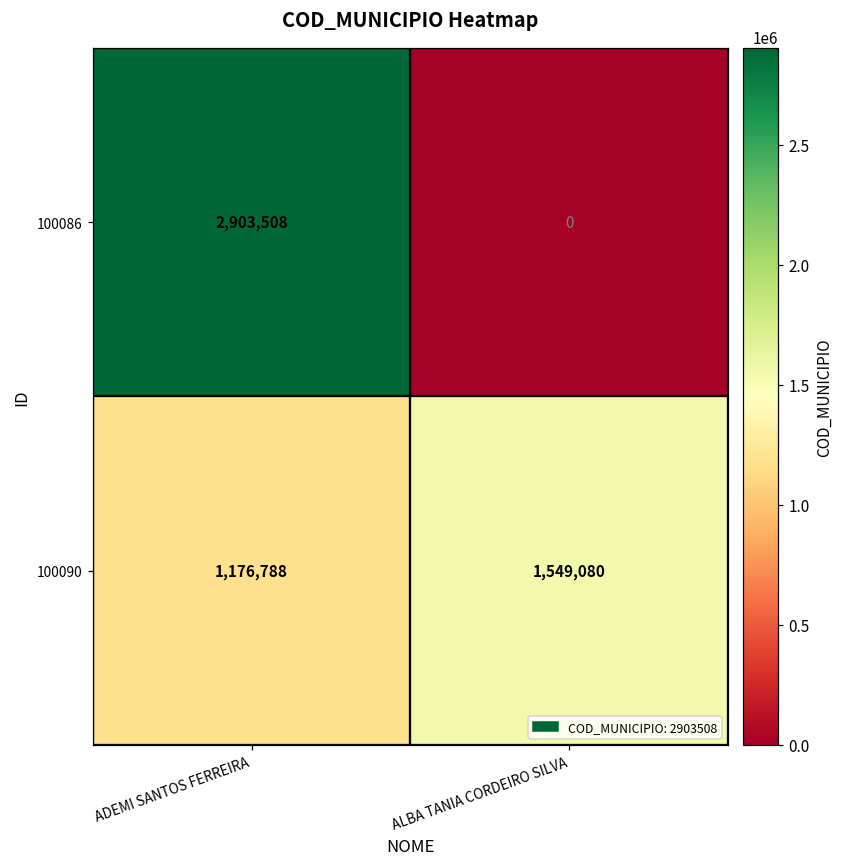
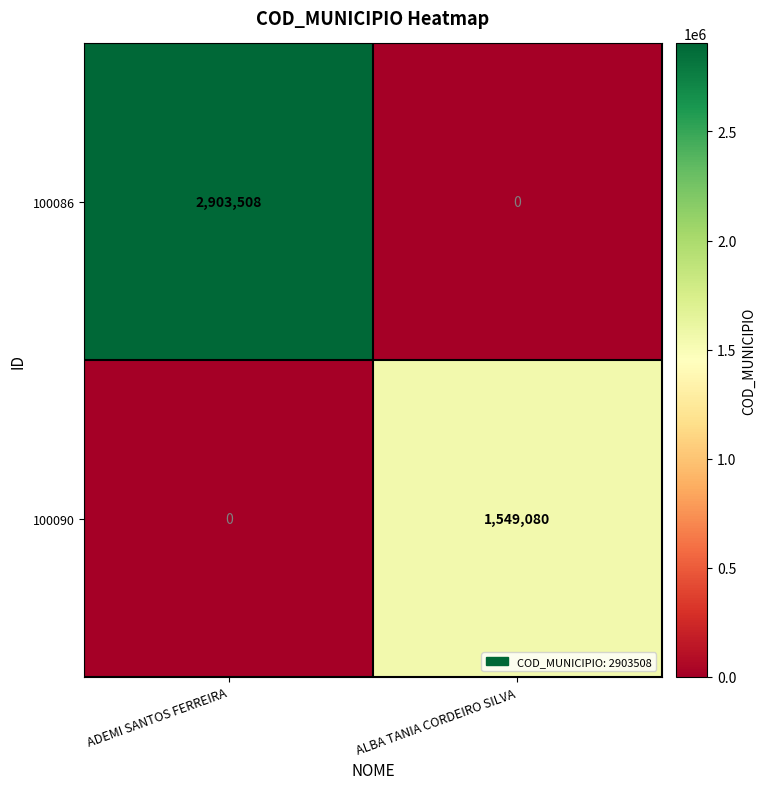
  {
    "100086": {
      "ADEMI SANTOS FERREIRA": "2,903,508",
      "ALBA TANIA CORDEIRO SILVA": "0"
    },
    "100090": {
-     "ADEMI SANTOS FERREIRA": "1,176,788",
+     "ADEMI SANTOS FERREIRA": "0",
      "ALBA TANIA CORDEIRO SILVA": "1,549,080"
    }
  }
